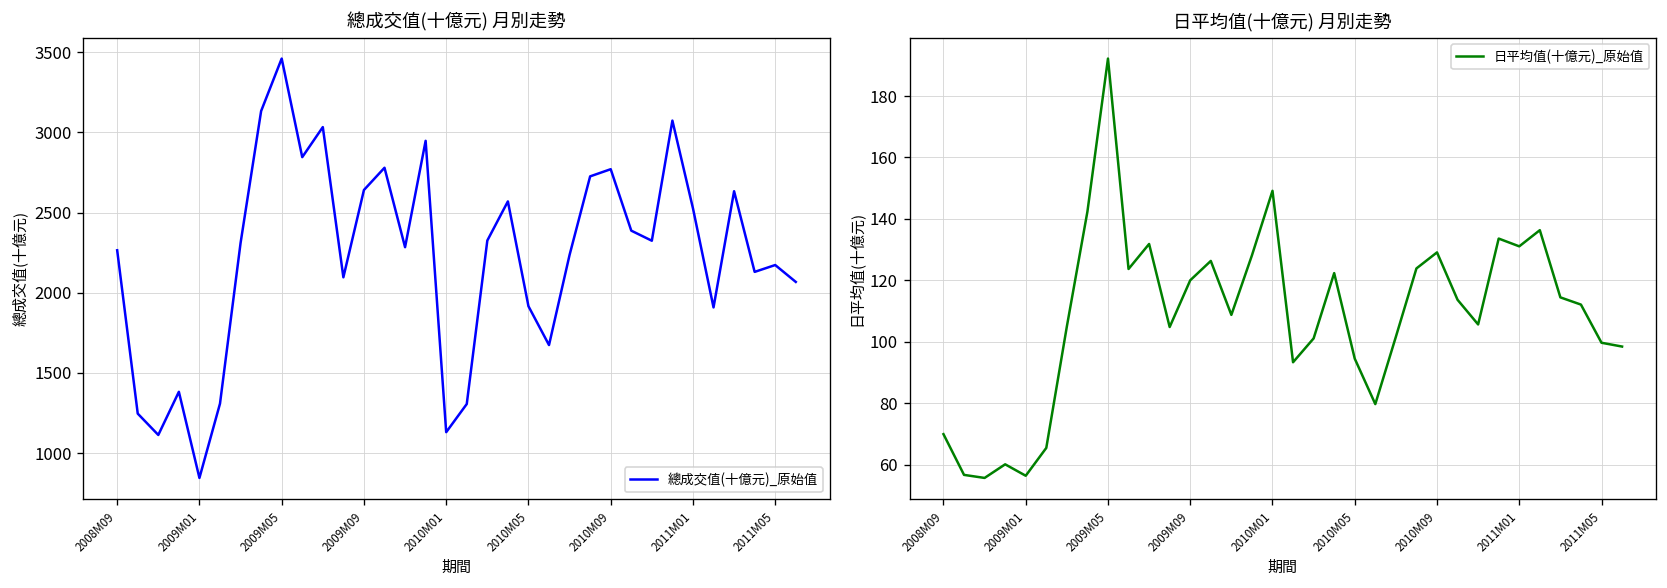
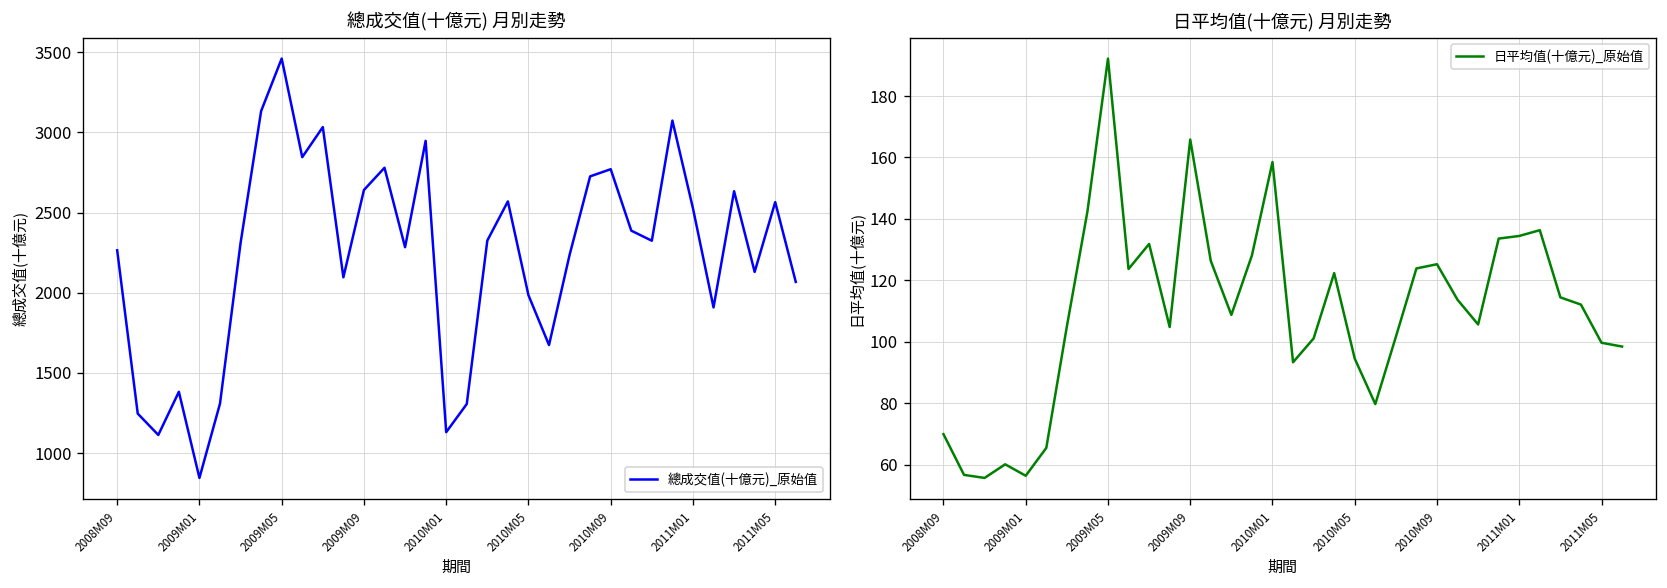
  {
    "總成交值(十億元) 月別走勢": {
      "2008M09": 2260,
      "2009M01": 850,
      "2009M05": 3460,
      "2009M09": 2640,
      "2010M01": 1130,
-     "2010M05": 1920,
+     "2010M05": 1980,
      "2010M09": 2770,
      "2011M01": 2530,
-     "2011M05": 2170
+     "2011M05": 2560
    },
    "日平均值(十億元) 月別走勢": {
      "2008M09": 70,
      "2009M01": 56,
      "2009M05": 192,
-     "2009M09": 120,
-     "2010M01": 149,
+     "2009M09": 166,
+     "2010M01": 159,
      "2010M05": 95,
-     "2010M09": 129,
-     "2011M01": 131,
+     "2010M09": 125,
+     "2011M01": 134,
      "2011M05": 100
    }
  }
